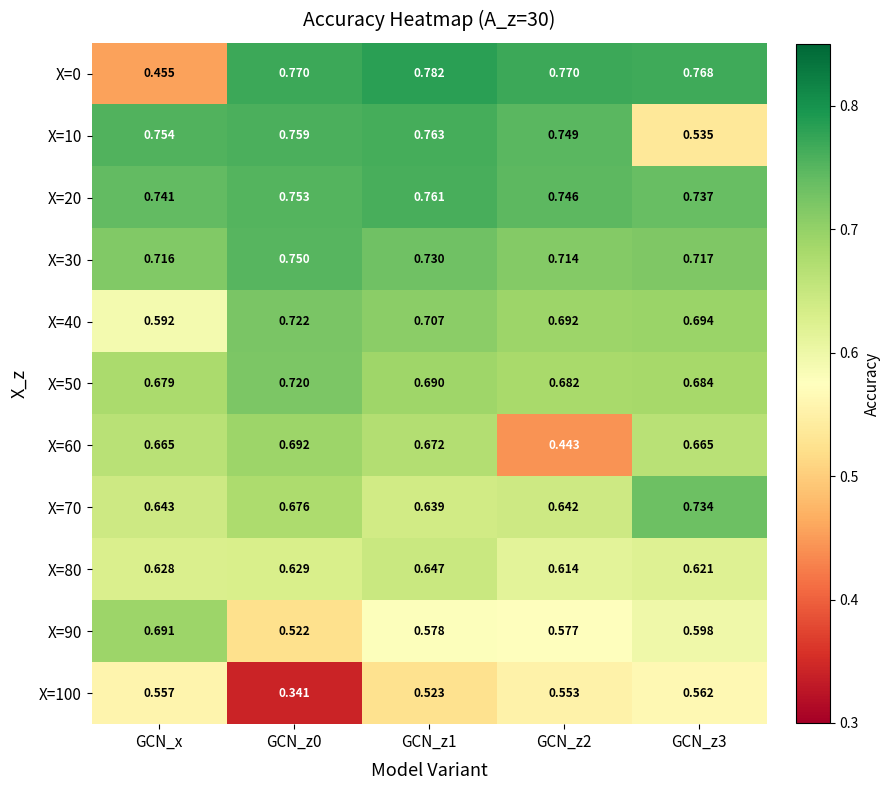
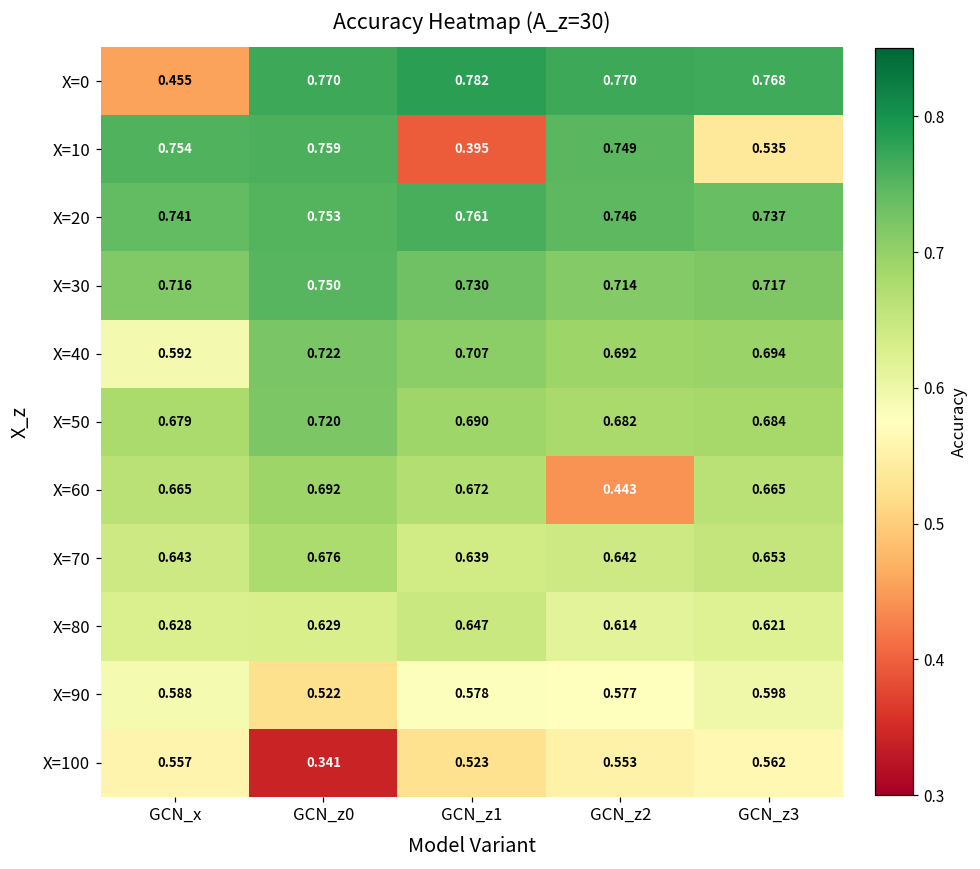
  {
    "X=0": {
      "GCN_x": 0.455,
      "GCN_z0": 0.770,
      "GCN_z1": 0.782,
      "GCN_z2": 0.770,
      "GCN_z3": 0.768
    },
    "X=10": {
      "GCN_x": 0.754,
      "GCN_z0": 0.759,
-     "GCN_z1": 0.763,
+     "GCN_z1": 0.395,
      "GCN_z2": 0.749,
      "GCN_z3": 0.535
    },
    "X=20": {
      "GCN_x": 0.741,
      "GCN_z0": 0.753,
      "GCN_z1": 0.761,
      "GCN_z2": 0.746,
      "GCN_z3": 0.737
    },
    "X=30": {
      "GCN_x": 0.716,
      "GCN_z0": 0.750,
      "GCN_z1": 0.730,
      "GCN_z2": 0.714,
      "GCN_z3": 0.717
    },
    "X=40": {
      "GCN_x": 0.592,
      "GCN_z0": 0.722,
      "GCN_z1": 0.707,
      "GCN_z2": 0.692,
      "GCN_z3": 0.694
    },
    "X=50": {
      "GCN_x": 0.679,
      "GCN_z0": 0.720,
      "GCN_z1": 0.690,
      "GCN_z2": 0.682,
      "GCN_z3": 0.684
    },
    "X=60": {
      "GCN_x": 0.665,
      "GCN_z0": 0.692,
      "GCN_z1": 0.672,
      "GCN_z2": 0.443,
      "GCN_z3": 0.665
    },
    "X=70": {
      "GCN_x": 0.643,
      "GCN_z0": 0.676,
      "GCN_z1": 0.639,
      "GCN_z2": 0.642,
-     "GCN_z3": 0.734
+     "GCN_z3": 0.653
    },
    "X=80": {
      "GCN_x": 0.628,
      "GCN_z0": 0.629,
      "GCN_z1": 0.647,
      "GCN_z2": 0.614,
      "GCN_z3": 0.621
    },
    "X=90": {
-     "GCN_x": 0.691,
+     "GCN_x": 0.588,
      "GCN_z0": 0.522,
      "GCN_z1": 0.578,
      "GCN_z2": 0.577,
      "GCN_z3": 0.598
    },
    "X=100": {
      "GCN_x": 0.557,
      "GCN_z0": 0.341,
      "GCN_z1": 0.523,
      "GCN_z2": 0.553,
      "GCN_z3": 0.562
    }
  }
